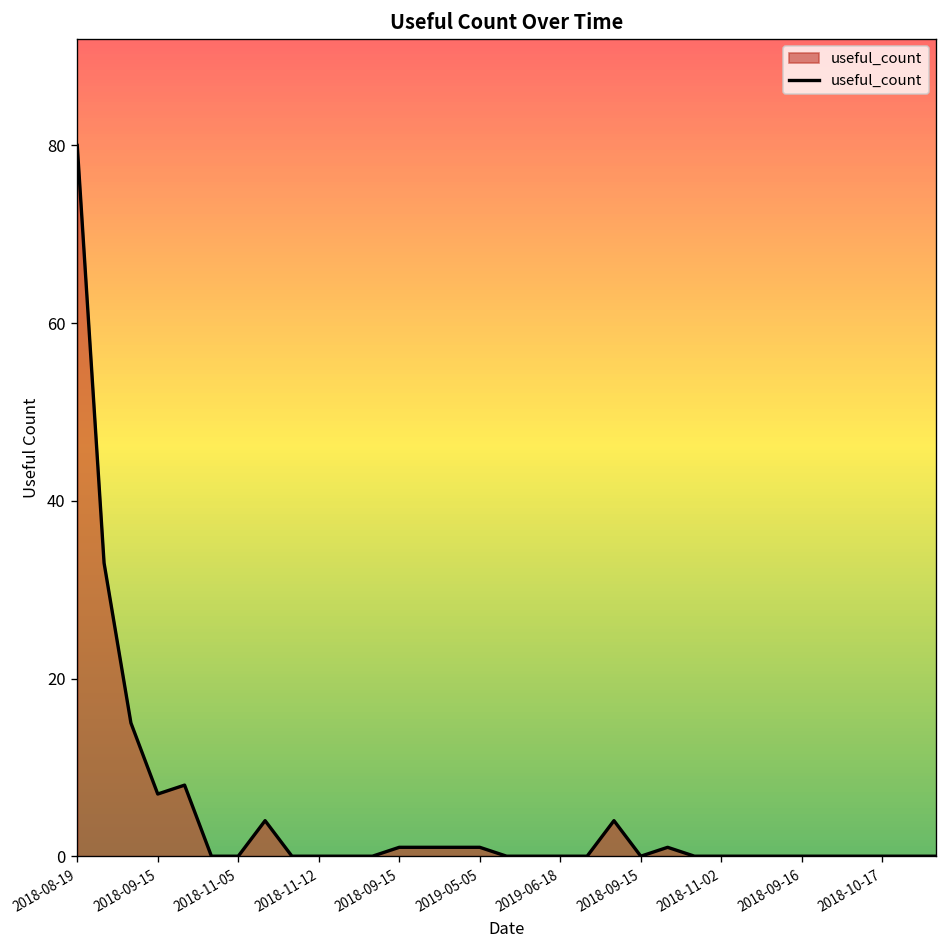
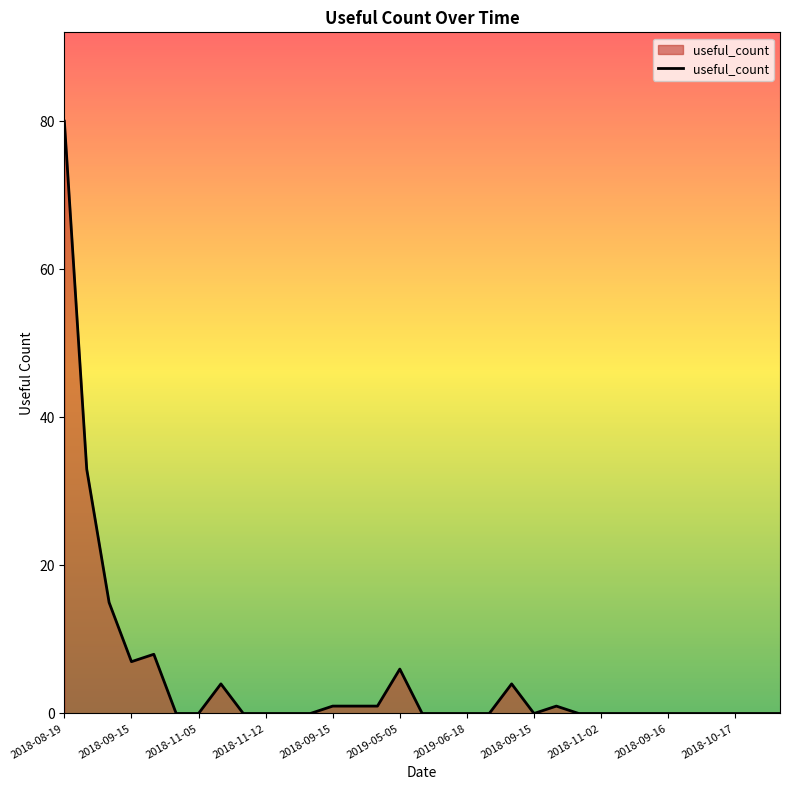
  {
    "2018-08-19": 80,
    "2018-11-05": 0,
    "2018-11-12": 0,
-   "2019-05-05": 1,
+   "2019-05-05": 6,
    "2019-06-18": 0,
    "2018-11-02": 0
  }
